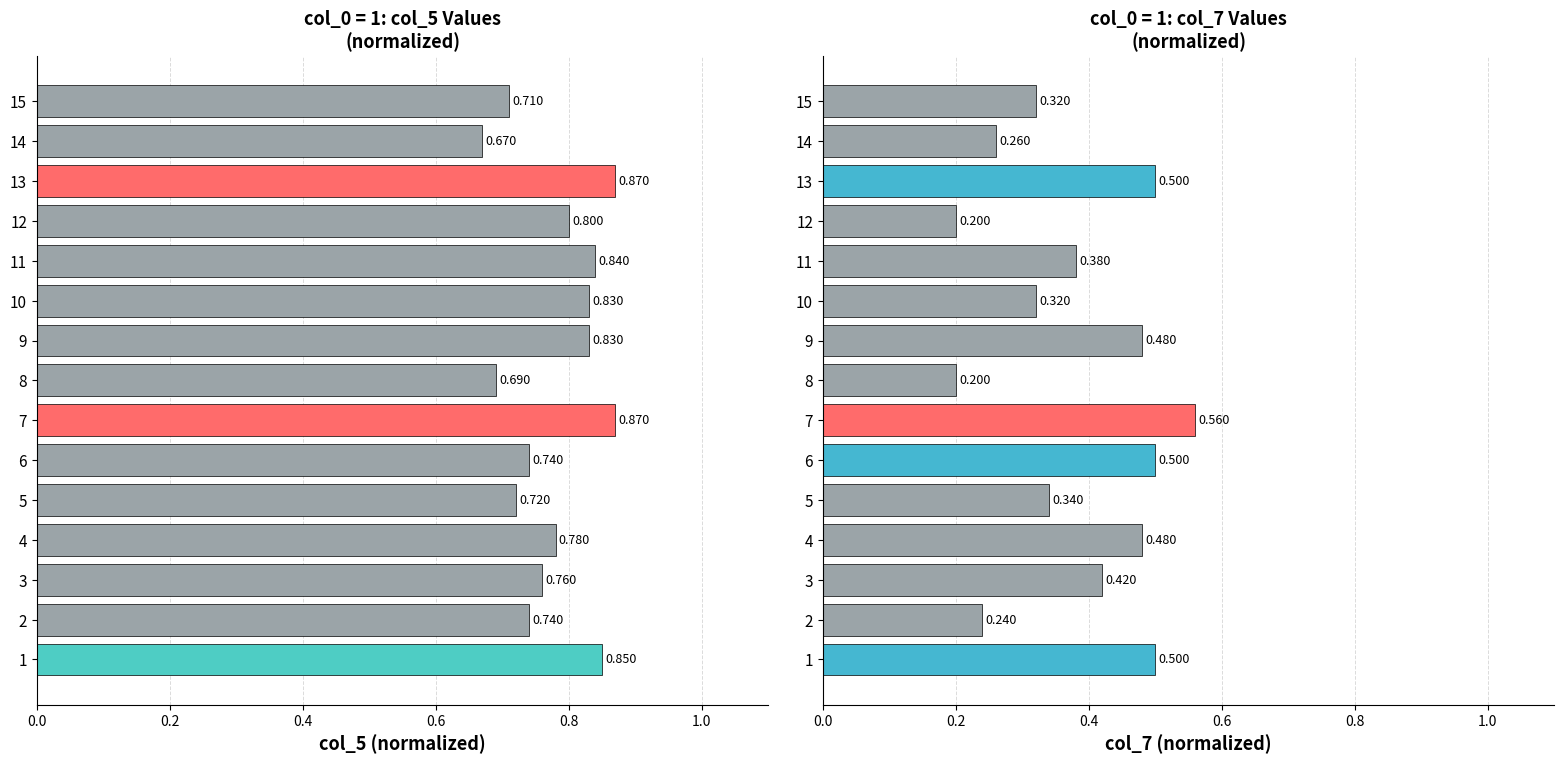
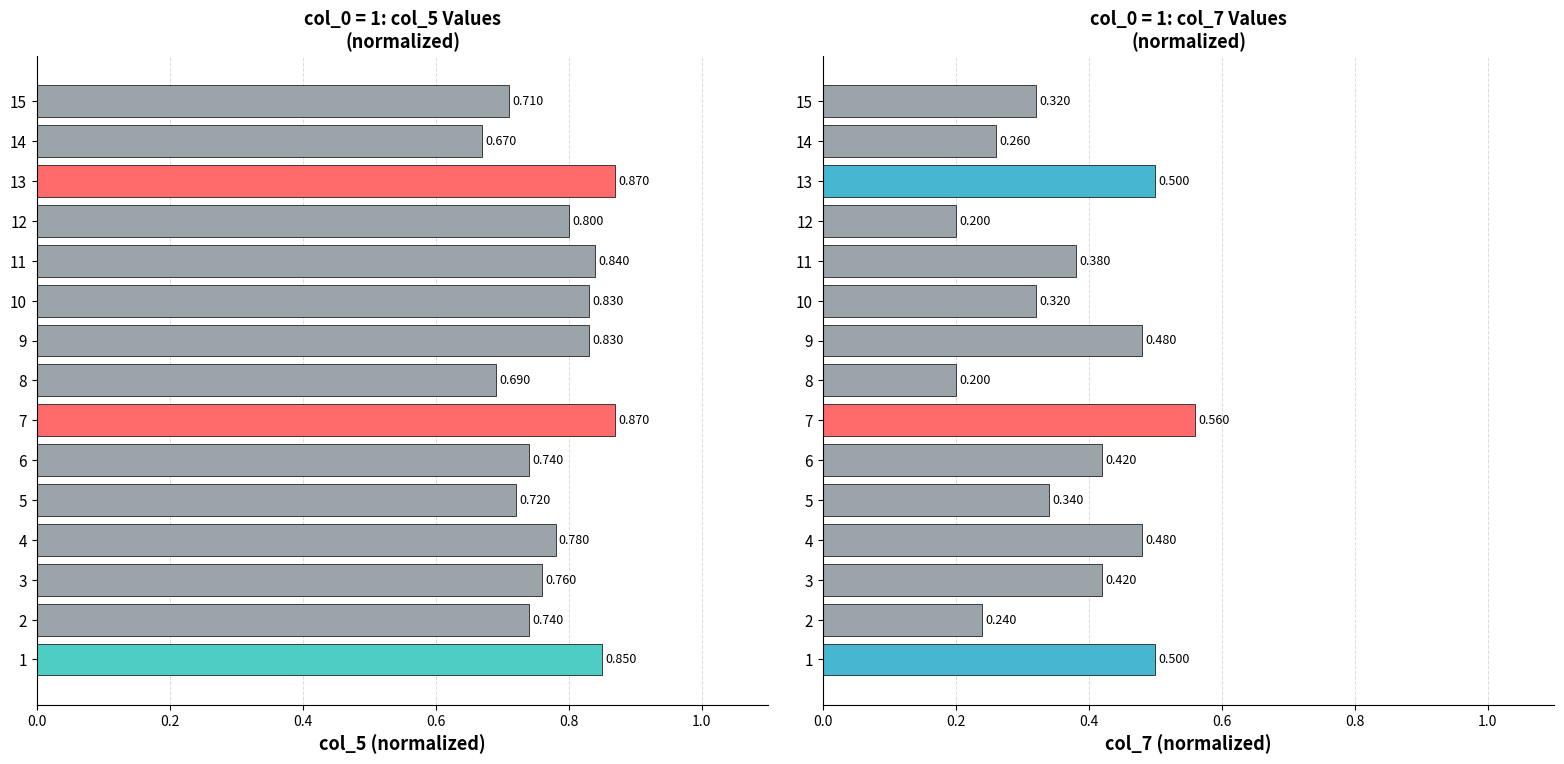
  {
    "col_0 = 1: col_5 Values (normalized)": {
      "15": 0.710,
      "14": 0.670,
      "13": 0.870,
      "12": 0.800,
      "11": 0.840,
      "10": 0.830,
      "9": 0.830,
      "8": 0.690,
      "7": 0.870,
      "6": 0.740,
      "5": 0.720,
      "4": 0.780,
      "3": 0.760,
      "2": 0.740,
      "1": 0.850
    },
    "col_0 = 1: col_7 Values (normalized)": {
      "15": 0.320,
      "14": 0.260,
      "13": 0.500,
      "12": 0.200,
      "11": 0.380,
      "10": 0.320,
      "9": 0.480,
      "8": 0.200,
      "7": 0.560,
-     "6": 0.500,
+     "6": 0.420,
      "5": 0.340,
      "4": 0.480,
      "3": 0.420,
      "2": 0.240,
      "1": 0.500
    }
  }
